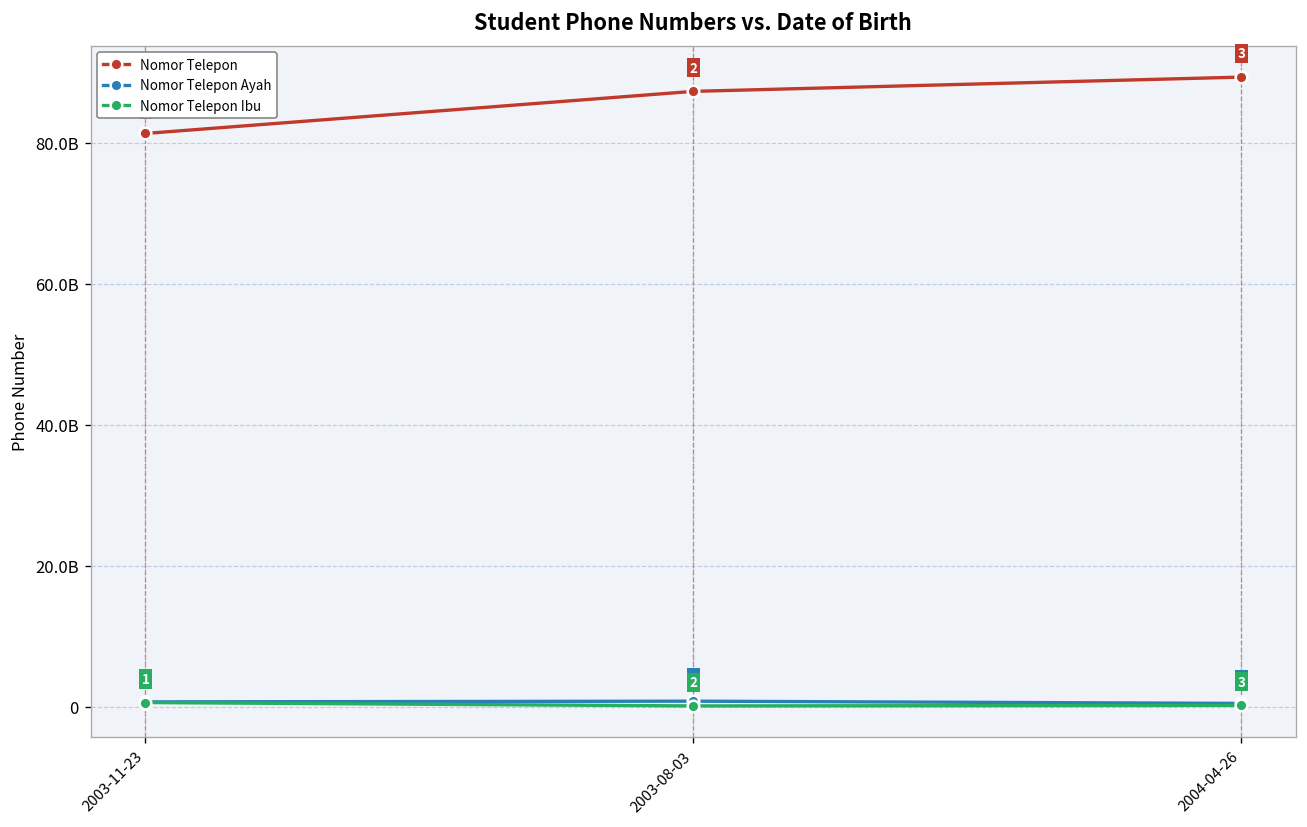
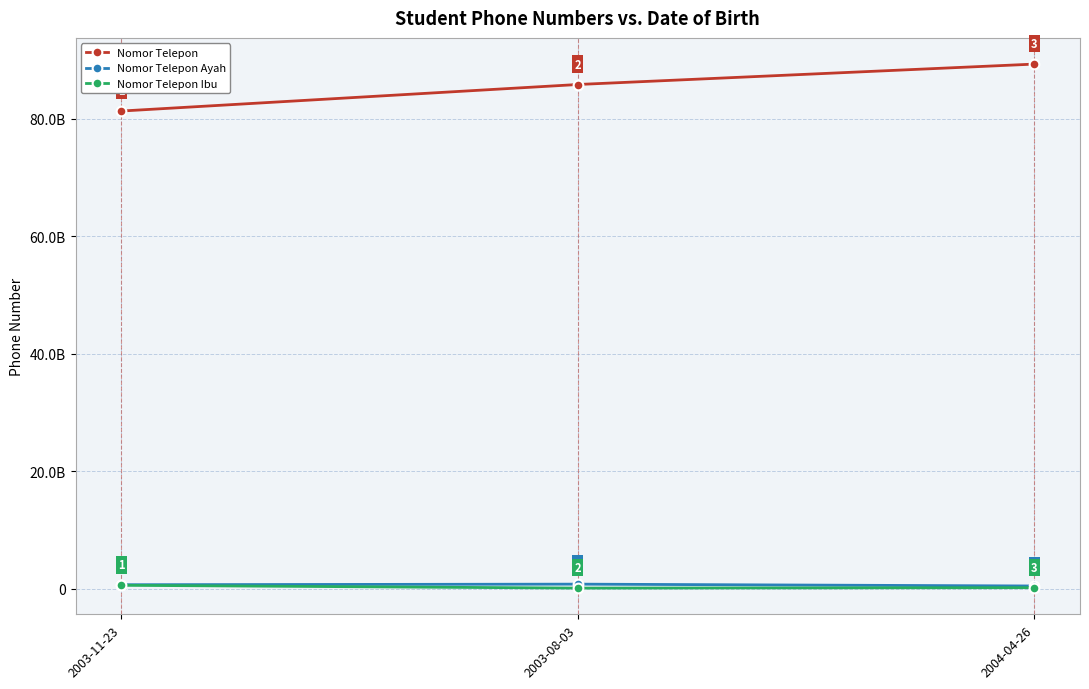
  {
    "Nomor Telepon": {
      "2003-11-23": 81000000000,
-     "2003-08-03": 87000000000
+     "2003-08-03": 86000000000
    },
    "Nomor Telepon Ibu": {
      "2003-08-03": 0
    }
  }
